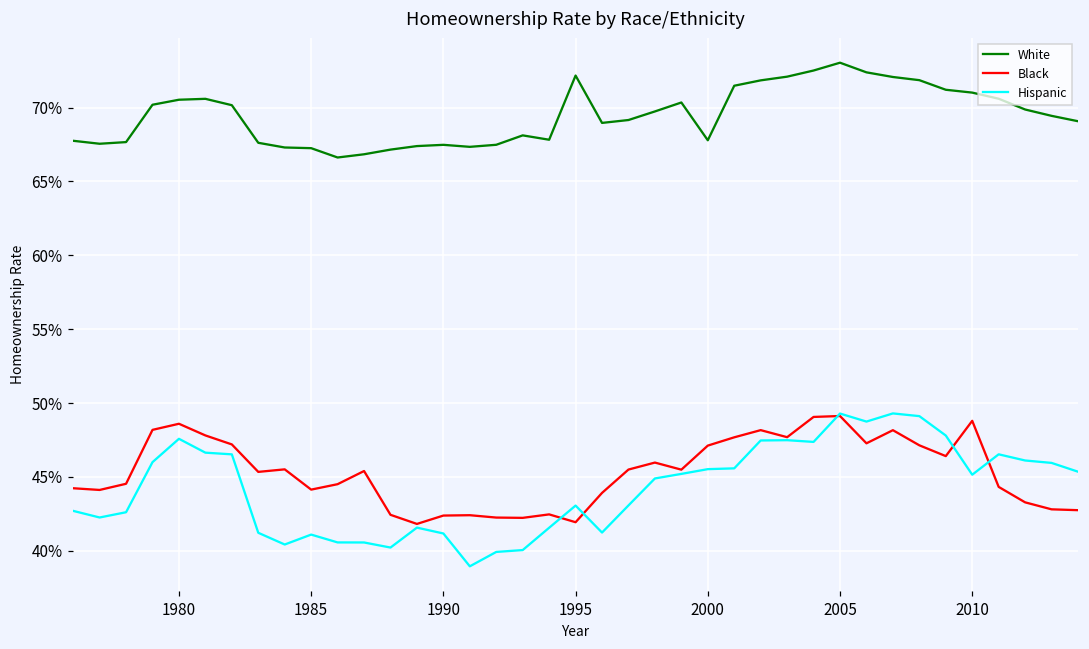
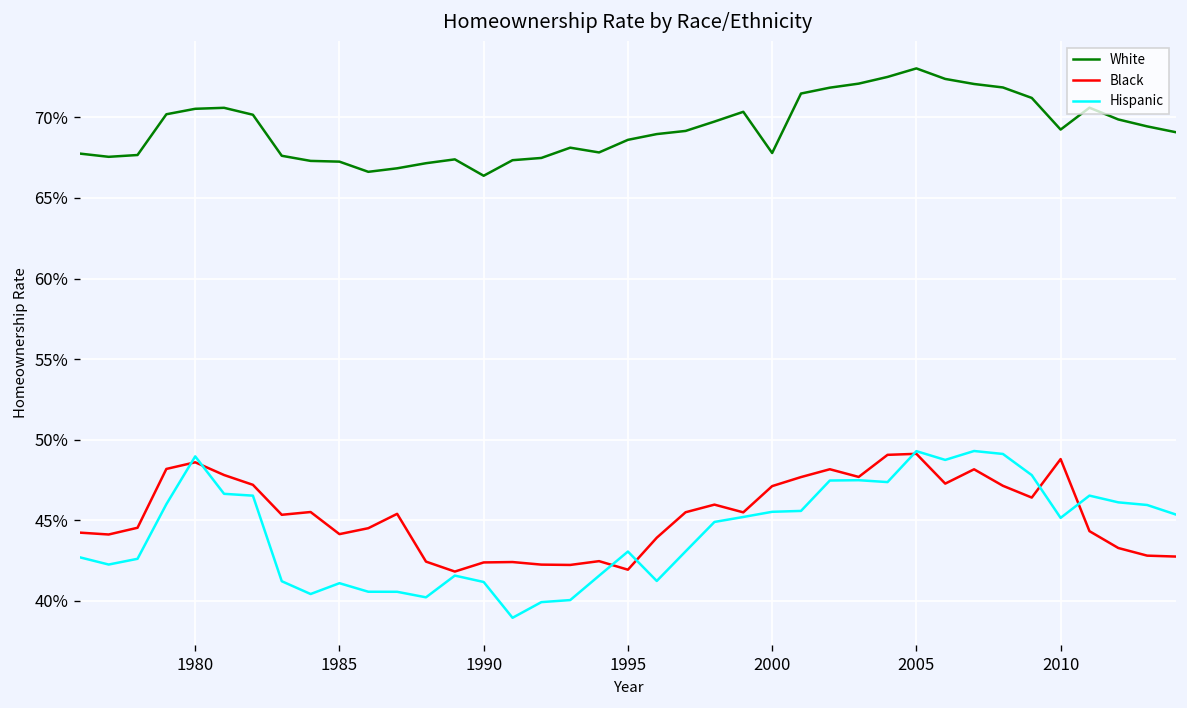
  {
    "White": {
      "1980": "70.5%",
      "1985": "67.3%",
-     "1990": "67.5%",
-     "1995": "72.2%",
+     "1990": "66.4%",
+     "1995": "68.6%",
      "2000": "67.8%",
      "2005": "73.0%",
-     "2010": "71.0%"
+     "2010": "69.2%"
    },
    "Black": {
      "1980": "48.6%",
      "1985": "44.1%",
      "1990": "42.4%",
      "1995": "41.9%",
      "2000": "47.1%",
      "2010": "48.8%"
    },
    "Hispanic": {
-     "1980": "47.6%",
+     "1980": "49.0%",
      "1985": "41.1%",
      "1990": "41.2%",
      "1995": "43.1%",
      "2000": "45.5%",
      "2010": "45.2%"
    }
  }
